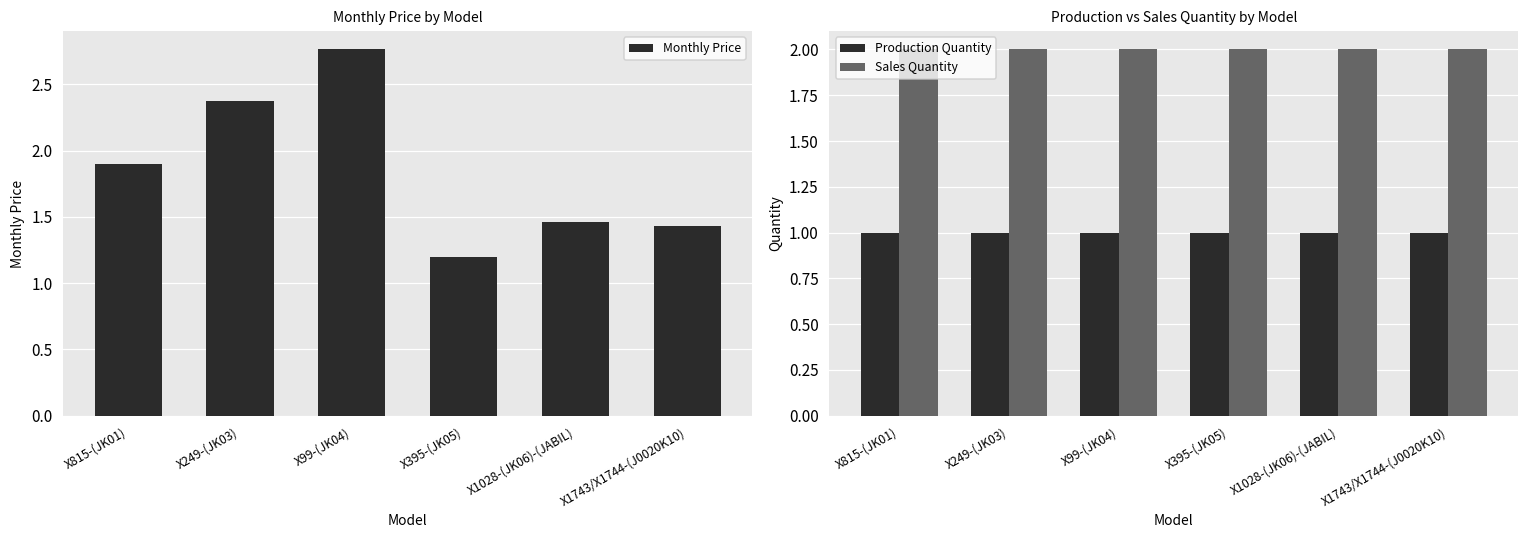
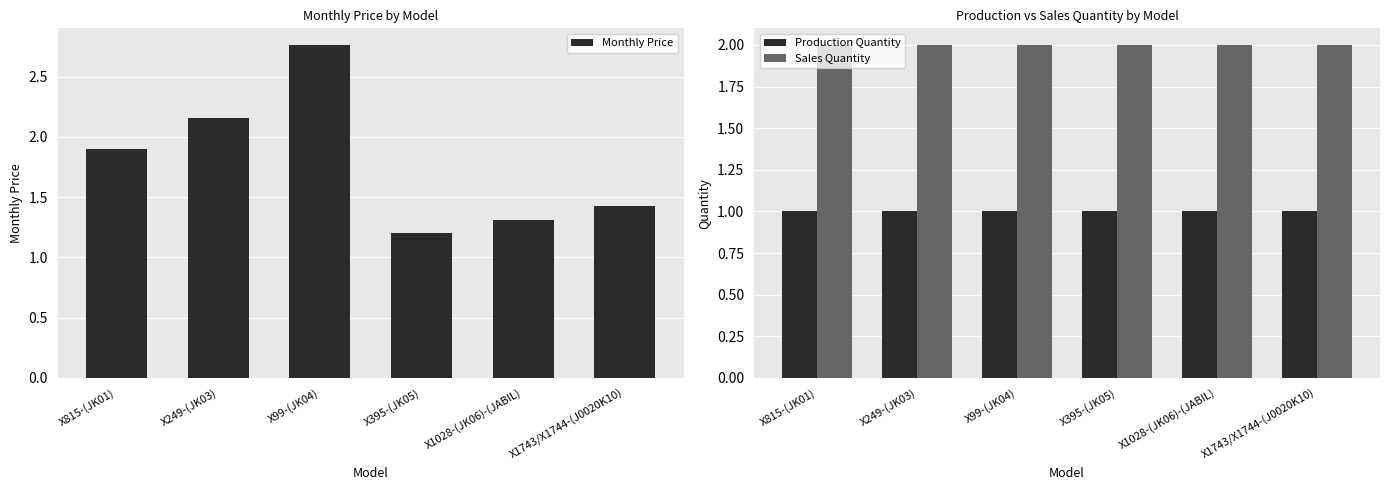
  {
    "Monthly Price by Model": {
      "X815-(JK01)": 1.90,
-     "X249-(JK03)": 2.37,
+     "X249-(JK03)": 2.16,
      "X99-(JK04)": 2.76,
      "X395-(JK05)": 1.20,
-     "X1028-(JK06)-(JABIL)": 1.46,
+     "X1028-(JK06)-(JABIL)": 1.31,
      "X1743/X1744-(J0020K10)": 1.43
    },
    "Production vs Sales Quantity by Model": {
      "Production Quantity": {
        "X815-(JK01)": 1.00,
        "X249-(JK03)": 1.00,
        "X99-(JK04)": 1.00,
        "X395-(JK05)": 1.00,
        "X1028-(JK06)-(JABIL)": 1.00,
        "X1743/X1744-(J0020K10)": 1.00
      },
      "Sales Quantity": {
        "X249-(JK03)": 2.00,
        "X99-(JK04)": 2.00,
        "X395-(JK05)": 2.00,
        "X1028-(JK06)-(JABIL)": 2.00,
        "X1743/X1744-(J0020K10)": 2.00
      }
    }
  }
